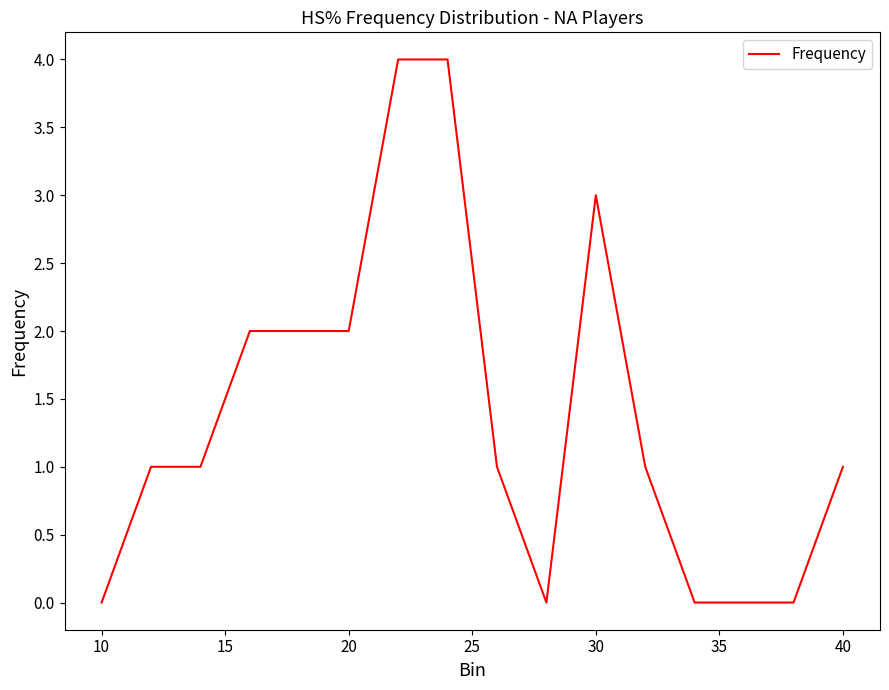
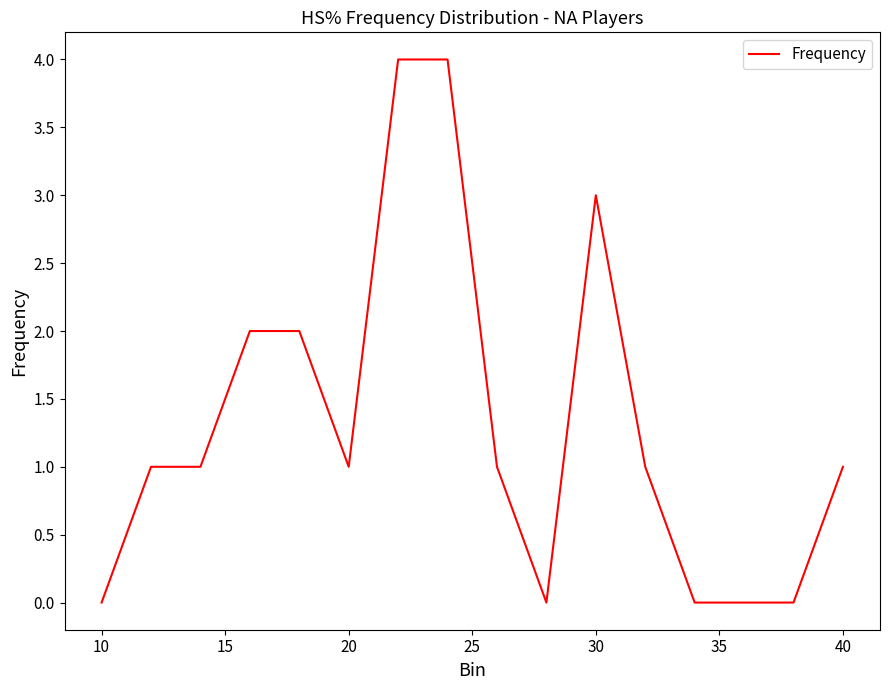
  {
    "10": 0,
-   "20": 2,
+   "20": 1,
    "30": 3,
    "40": 1
  }
